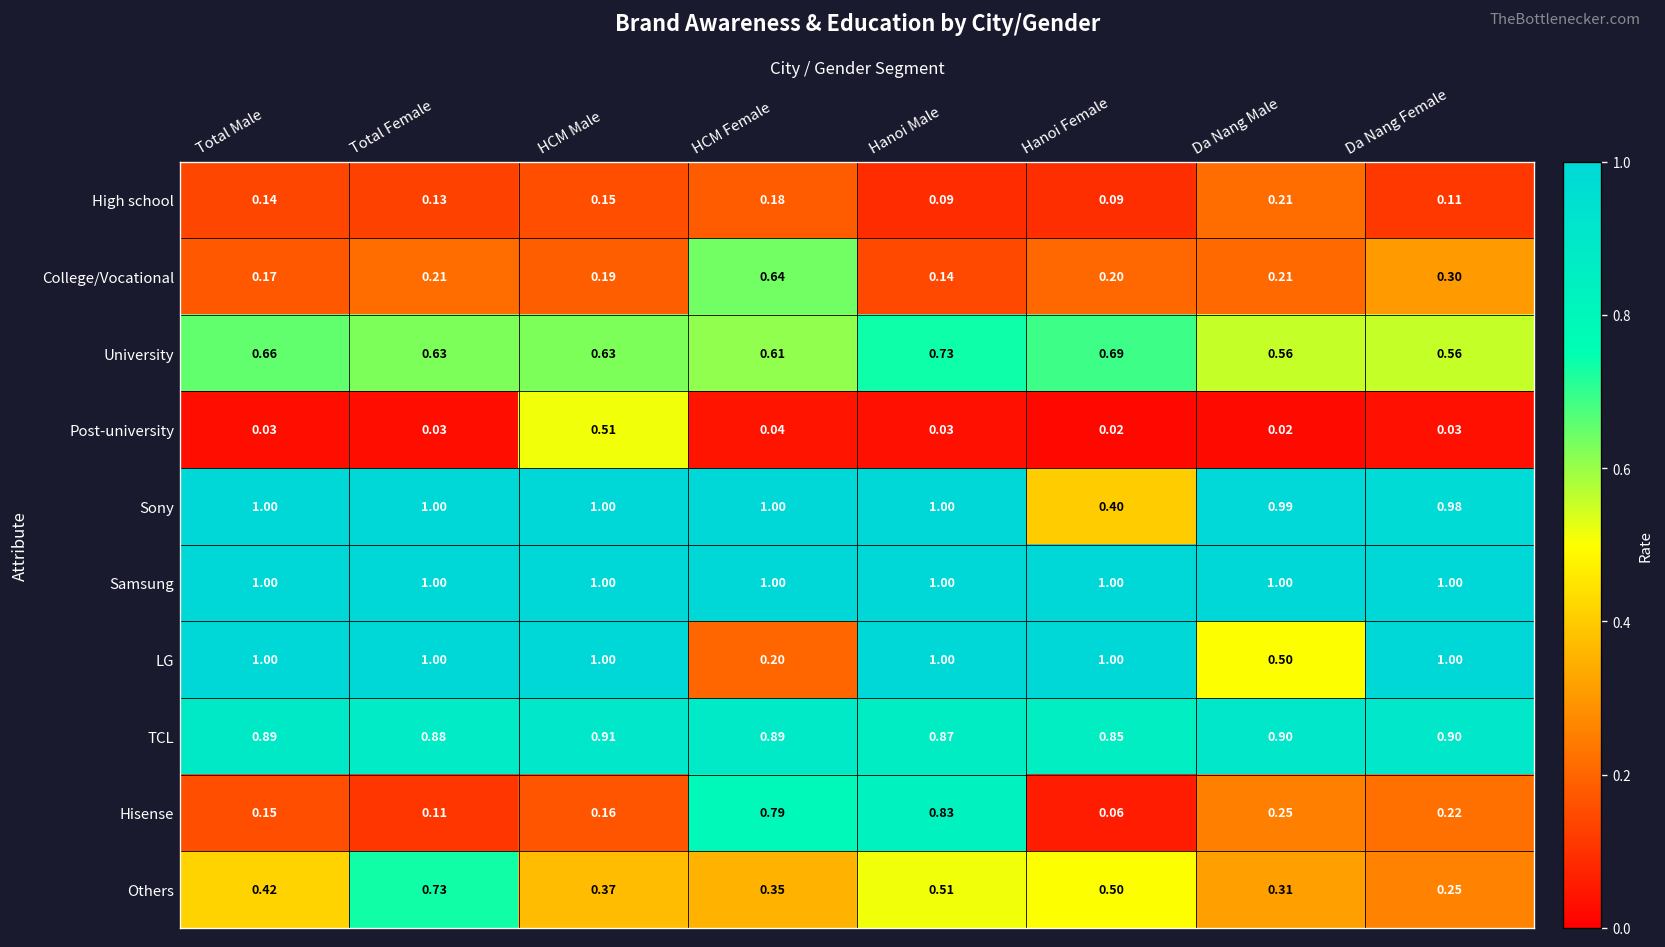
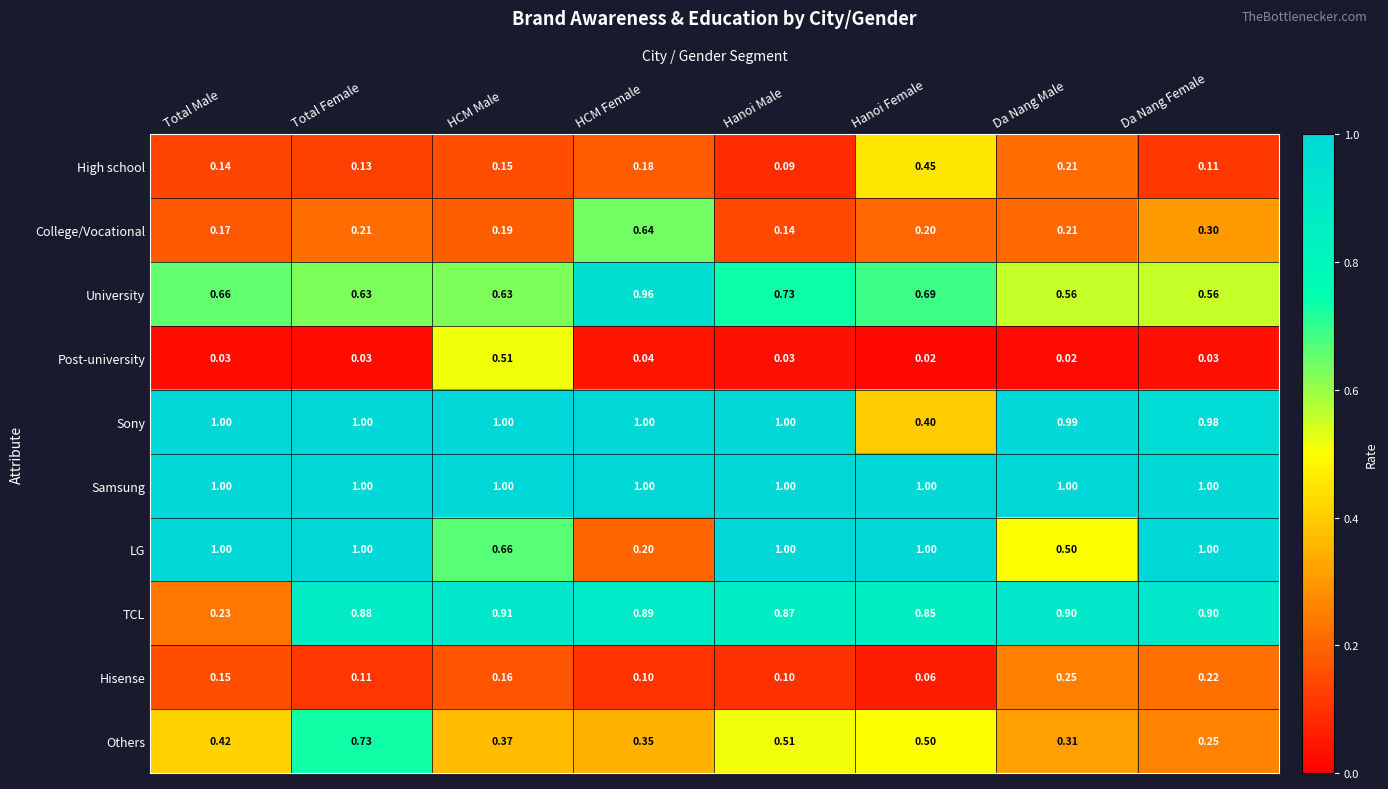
  {
    "High school": {
      "Total Male": 0.14,
      "Total Female": 0.13,
      "HCM Male": 0.15,
      "HCM Female": 0.18,
      "Hanoi Male": 0.09,
-     "Hanoi Female": 0.09,
+     "Hanoi Female": 0.45,
      "Da Nang Male": 0.21,
      "Da Nang Female": 0.11
    },
    "College/Vocational": {
      "Total Male": 0.17,
      "Total Female": 0.21,
      "HCM Male": 0.19,
      "HCM Female": 0.64,
      "Hanoi Male": 0.14,
      "Hanoi Female": 0.20,
      "Da Nang Male": 0.21,
      "Da Nang Female": 0.30
    },
    "University": {
      "Total Male": 0.66,
      "Total Female": 0.63,
      "HCM Male": 0.63,
-     "HCM Female": 0.61,
+     "HCM Female": 0.96,
      "Hanoi Male": 0.73,
      "Hanoi Female": 0.69,
      "Da Nang Male": 0.56,
      "Da Nang Female": 0.56
    },
    "Post-university": {
      "Total Male": 0.03,
      "Total Female": 0.03,
      "HCM Male": 0.51,
      "HCM Female": 0.04,
      "Hanoi Male": 0.03,
      "Hanoi Female": 0.02,
      "Da Nang Male": 0.02,
      "Da Nang Female": 0.03
    },
    "Sony": {
      "Total Male": 1.00,
      "Total Female": 1.00,
      "HCM Male": 1.00,
      "HCM Female": 1.00,
      "Hanoi Male": 1.00,
      "Hanoi Female": 0.40,
      "Da Nang Male": 0.99,
      "Da Nang Female": 0.98
    },
    "Samsung": {
      "Total Male": 1.00,
      "Total Female": 1.00,
      "HCM Male": 1.00,
      "HCM Female": 1.00,
      "Hanoi Male": 1.00,
      "Hanoi Female": 1.00,
      "Da Nang Male": 1.00,
      "Da Nang Female": 1.00
    },
    "LG": {
      "Total Male": 1.00,
      "Total Female": 1.00,
-     "HCM Male": 1.00,
+     "HCM Male": 0.66,
      "HCM Female": 0.20,
      "Hanoi Male": 1.00,
      "Hanoi Female": 1.00,
      "Da Nang Male": 0.50,
      "Da Nang Female": 1.00
    },
    "TCL": {
-     "Total Male": 0.89,
+     "Total Male": 0.23,
      "Total Female": 0.88,
      "HCM Male": 0.91,
      "HCM Female": 0.89,
      "Hanoi Male": 0.87,
      "Hanoi Female": 0.85,
      "Da Nang Male": 0.90,
      "Da Nang Female": 0.90
    },
    "Hisense": {
      "Total Male": 0.15,
      "Total Female": 0.11,
      "HCM Male": 0.16,
-     "HCM Female": 0.79,
-     "Hanoi Male": 0.83,
+     "HCM Female": 0.10,
+     "Hanoi Male": 0.10,
      "Hanoi Female": 0.06,
      "Da Nang Male": 0.25,
      "Da Nang Female": 0.22
    },
    "Others": {
      "Total Male": 0.42,
      "Total Female": 0.73,
      "HCM Male": 0.37,
      "HCM Female": 0.35,
      "Hanoi Male": 0.51,
      "Hanoi Female": 0.50,
      "Da Nang Male": 0.31,
      "Da Nang Female": 0.25
    }
  }
